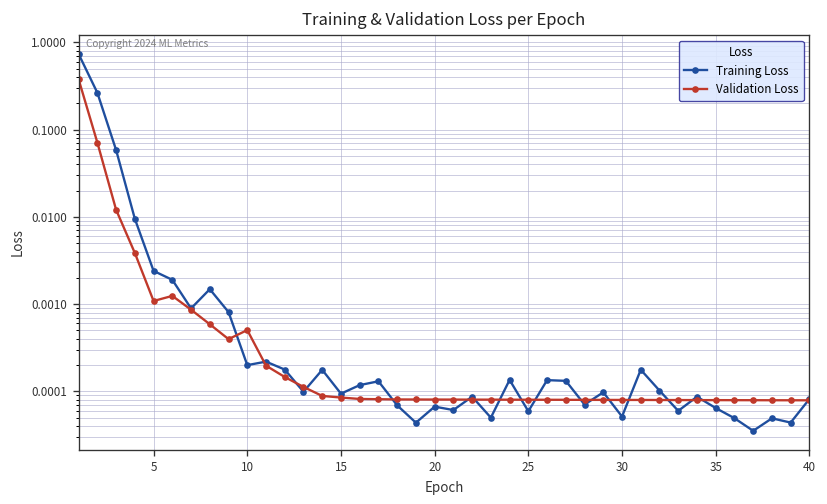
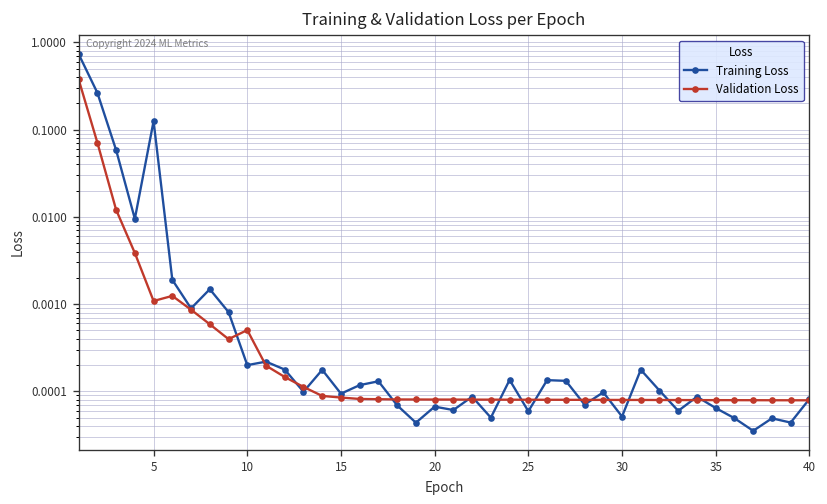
  {
    "Training Loss": {
-     "5": 0.0024,
+     "5": 0.13,
      "10": 0.0002,
      "15": 0.0001,
      "20": 0.00007,
      "25": 0.00006,
      "30": 0.00005,
      "35": 0.00006
    },
    "Validation Loss": {
      "5": 0.0011,
      "10": 0.0005,
      "15": 0.00008,
      "20": 0.00008,
      "25": 0.00008,
      "30": 0.00008,
      "35": 0.00008
    }
  }
